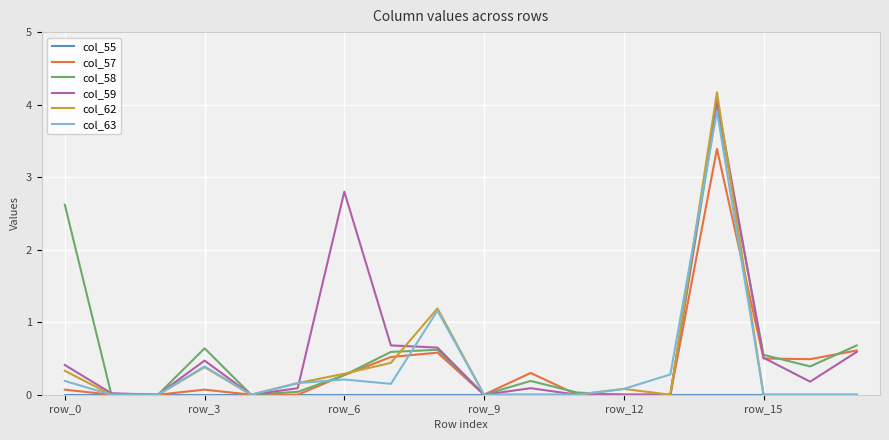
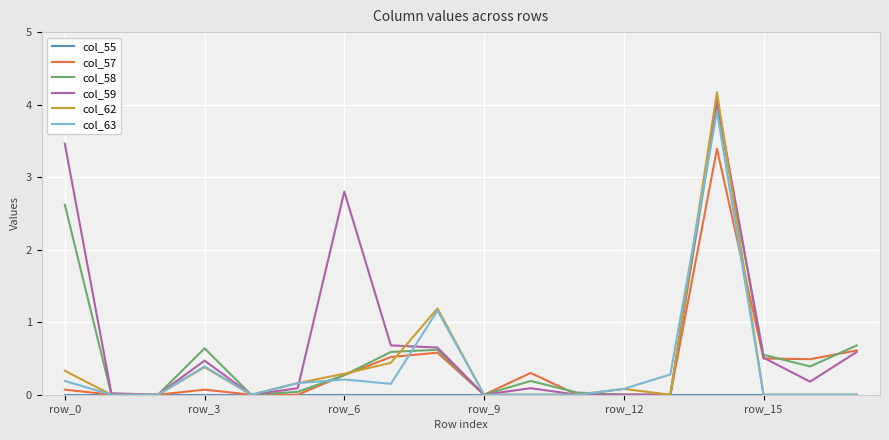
  {
    "col_58": {
      "row_0": 2.6,
      "row_3": 0.6,
      "row_15": 0.6
    },
    "col_59": {
-     "row_0": 0.4,
+     "row_0": 3.5,
      "row_3": 0.5,
      "row_6": 2.8
    }
  }
